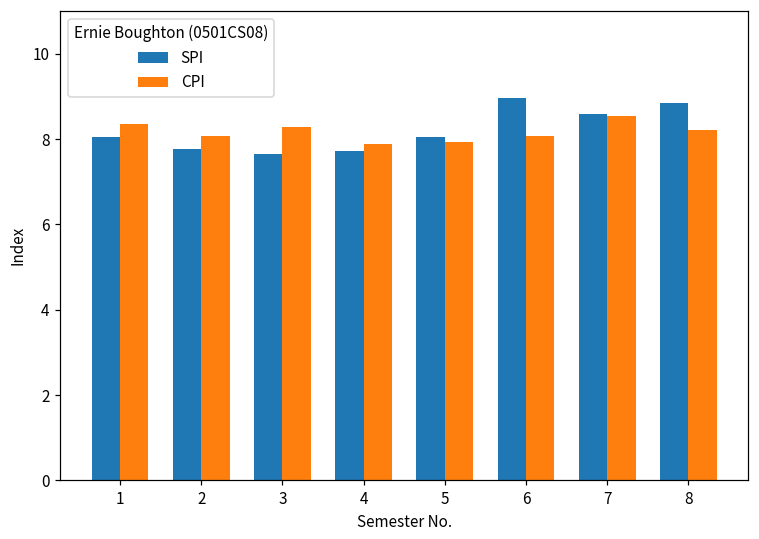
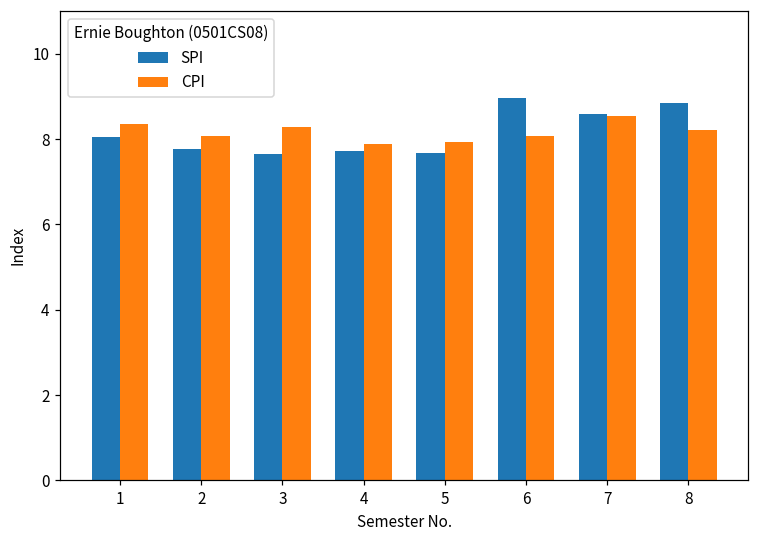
  {
    "SPI": {
      "1": 8.0,
      "2": 7.8,
      "3": 7.7,
      "4": 7.7,
-     "5": 8.1,
+     "5": 7.7,
      "6": 9.0,
      "7": 8.6,
      "8": 8.9
    },
    "CPI": {
      "1": 8.4,
      "2": 8.1,
      "3": 8.3,
      "4": 7.9,
      "5": 7.9,
      "6": 8.1,
      "7": 8.6,
      "8": 8.2
    }
  }
